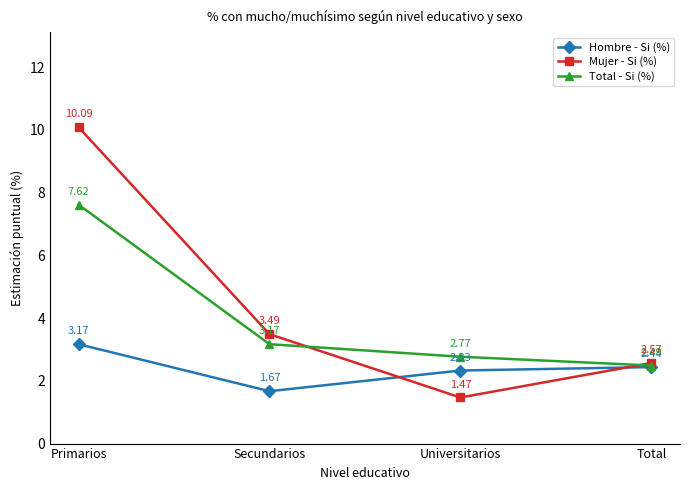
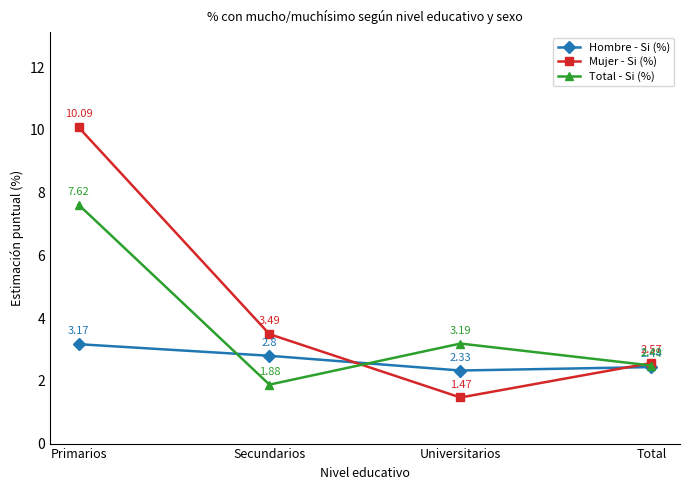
  {
    "Hombre - Si (%)": {
      "Primarios": 3.17,
-     "Secundarios": 1.67,
+     "Secundarios": 2.8,
      "Universitarios": 2.33
    },
    "Mujer - Si (%)": {
      "Primarios": 10.09,
      "Secundarios": 3.49,
      "Universitarios": 1.47
    },
    "Total - Si (%)": {
      "Primarios": 7.62,
-     "Secundarios": 3.17,
-     "Universitarios": 2.77
+     "Secundarios": 1.88,
+     "Universitarios": 3.19
    }
  }
